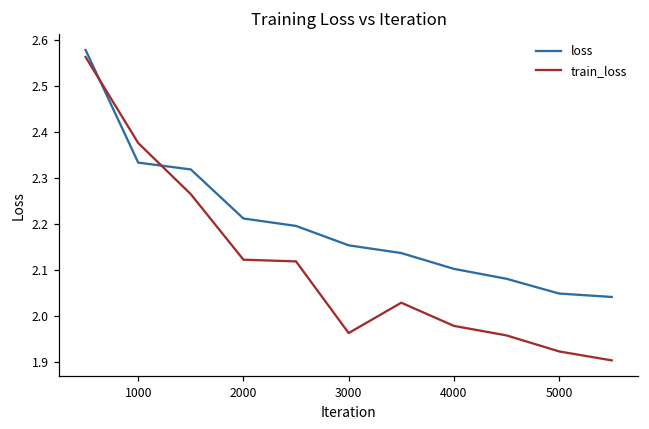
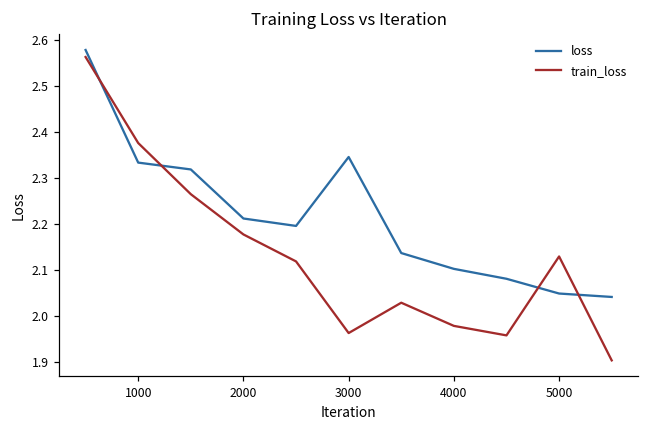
  {
    "loss": {
      "1000": 2.33,
      "2000": 2.21,
-     "3000": 2.15,
+     "3000": 2.35,
      "4000": 2.10,
      "5000": 2.05
    },
    "train_loss": {
      "1000": 2.38,
-     "2000": 2.12,
+     "2000": 2.18,
      "3000": 1.96,
      "4000": 1.98,
-     "5000": 1.92
+     "5000": 2.13
    }
  }
